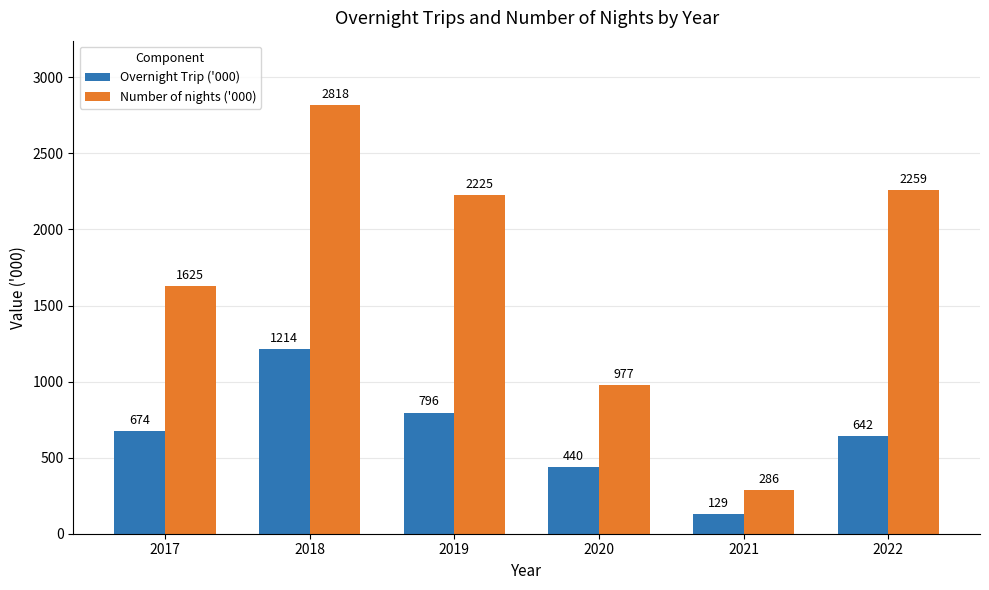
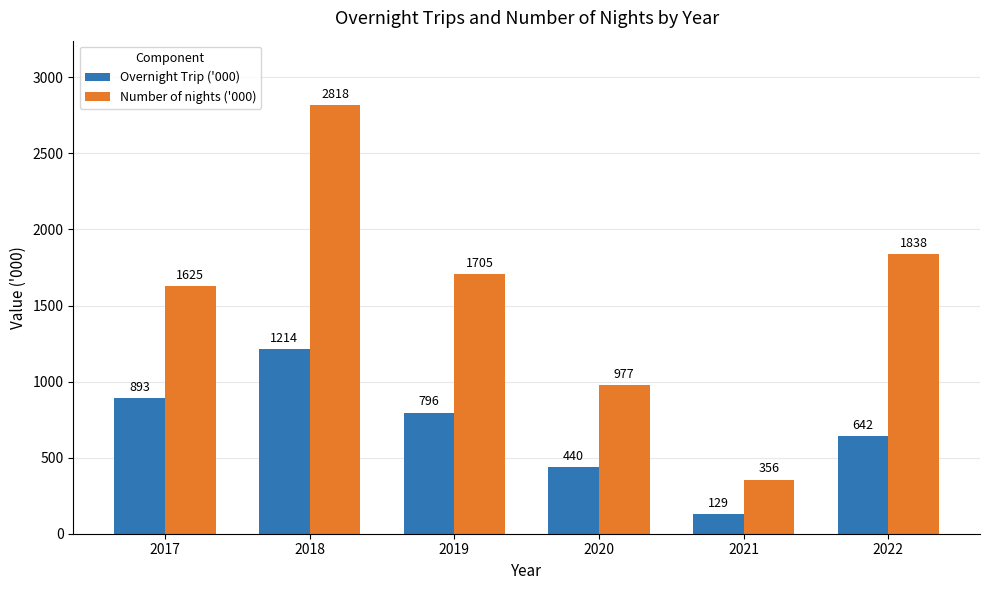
  {
    "Overnight Trip ('000)": {
-     "2017": 674,
+     "2017": 893,
      "2018": 1214,
      "2019": 796,
      "2020": 440,
      "2021": 129,
      "2022": 642
    },
    "Number of nights ('000)": {
      "2017": 1625,
      "2018": 2818,
-     "2019": 2225,
+     "2019": 1705,
      "2020": 977,
-     "2021": 286,
-     "2022": 2259
+     "2021": 356,
+     "2022": 1838
    }
  }
